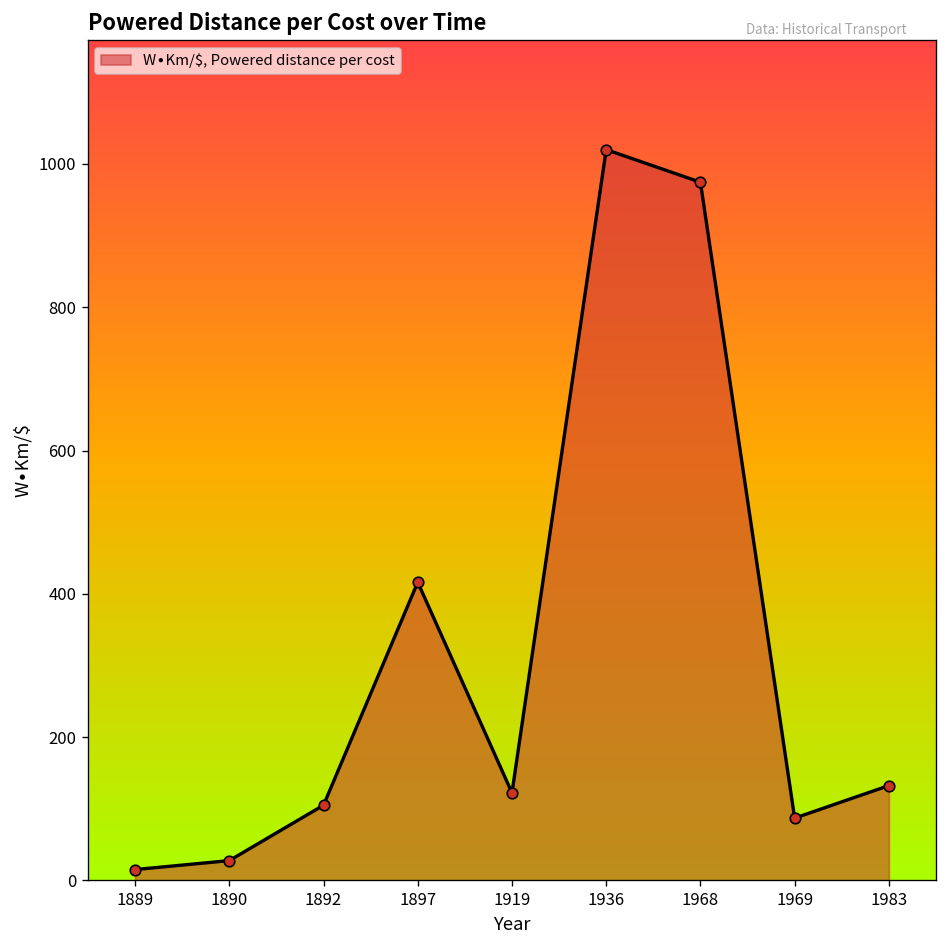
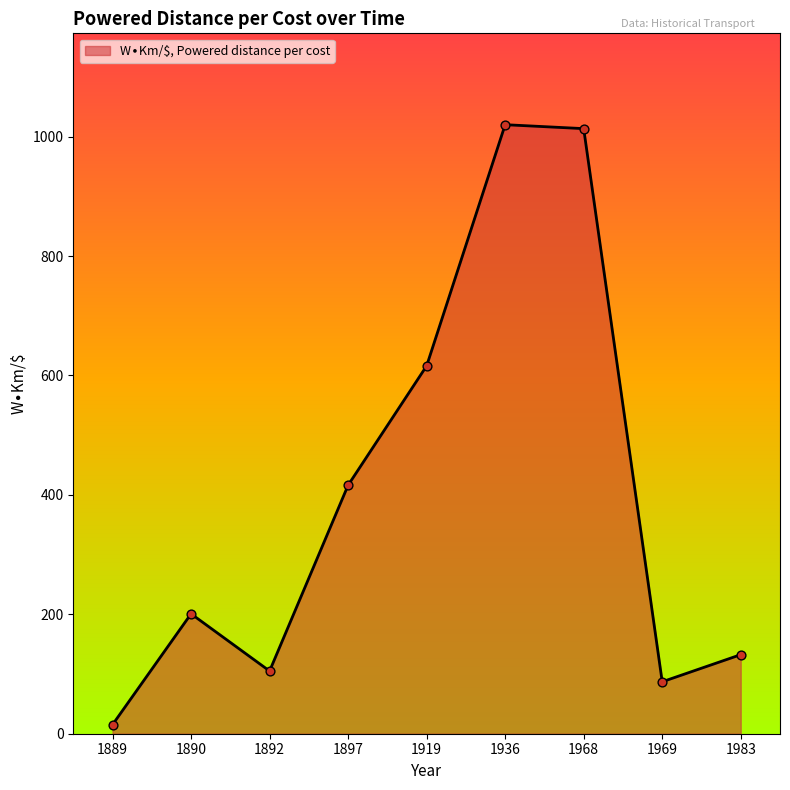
  {
    "1889": 20,
-   "1890": 30,
+   "1890": 200,
    "1892": 110,
    "1897": 420,
-   "1919": 120,
+   "1919": 620,
    "1936": 1020,
-   "1968": 970,
+   "1968": 1010,
    "1969": 90,
    "1983": 130
  }
